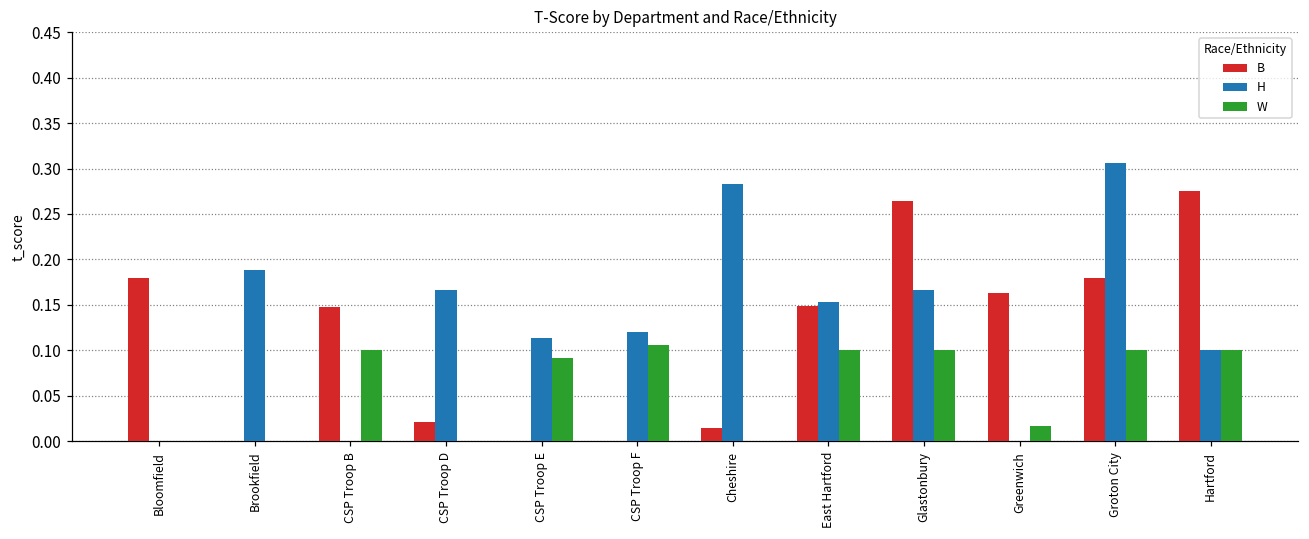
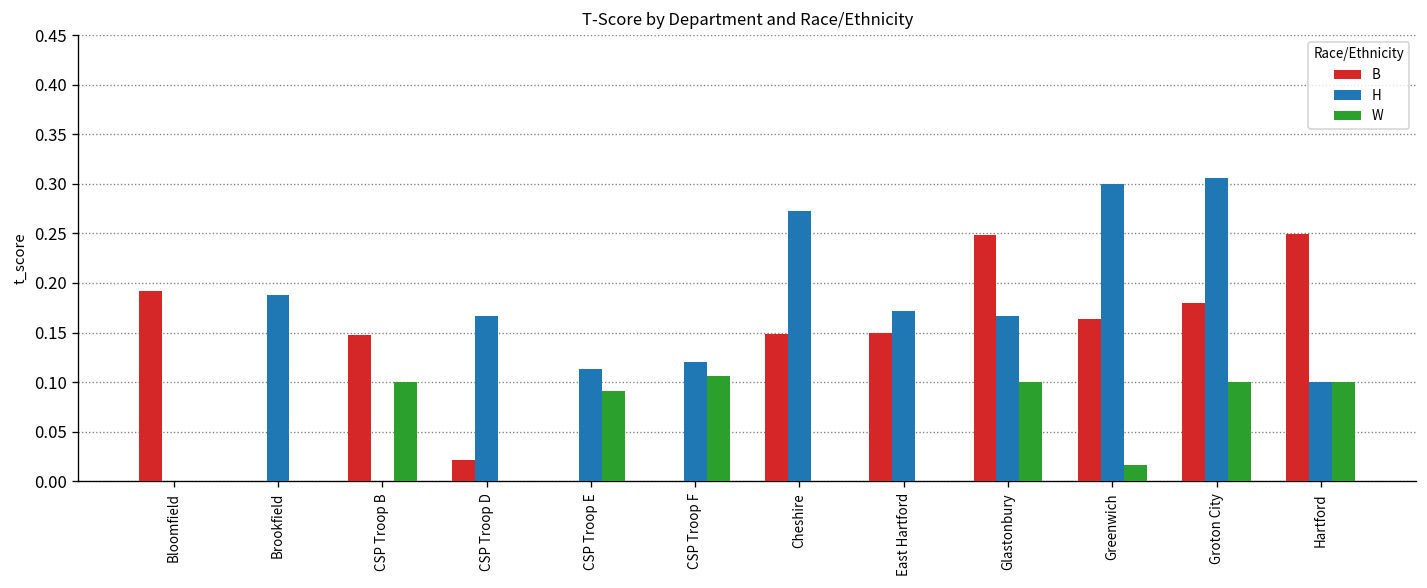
  {
    "B": {
-     "Bloomfield": 0.18,
+     "Bloomfield": 0.19,
      "Brookfield": 0.00,
      "CSP Troop B": 0.15,
      "CSP Troop D": 0.02,
      "CSP Troop E": 0.00,
      "CSP Troop F": 0.00,
-     "Cheshire": 0.01,
+     "Cheshire": 0.15,
      "East Hartford": 0.15,
-     "Glastonbury": 0.26,
+     "Glastonbury": 0.25,
      "Greenwich": 0.16,
      "Groton City": 0.18,
-     "Hartford": 0.28
+     "Hartford": 0.25
    },
    "H": {
      "Bloomfield": 0.00,
      "Brookfield": 0.19,
      "CSP Troop B": 0.00,
      "CSP Troop D": 0.17,
      "CSP Troop E": 0.11,
      "CSP Troop F": 0.12,
-     "Cheshire": 0.28,
-     "East Hartford": 0.15,
+     "Cheshire": 0.27,
+     "East Hartford": 0.17,
      "Glastonbury": 0.17,
-     "Greenwich": 0.0,
+     "Greenwich": 0.3,
      "Groton City": 0.31,
      "Hartford": 0.10
    },
    "W": {
      "Bloomfield": 0.0,
      "Brookfield": 0.0,
      "CSP Troop B": 0.1,
      "CSP Troop D": 0.0,
      "CSP Troop E": 0.09,
      "CSP Troop F": 0.11,
      "Cheshire": 0.0,
-     "East Hartford": 0.1,
+     "East Hartford": 0.0,
      "Glastonbury": 0.1,
      "Greenwich": 0.02,
      "Groton City": 0.1,
      "Hartford": 0.1
    }
  }
